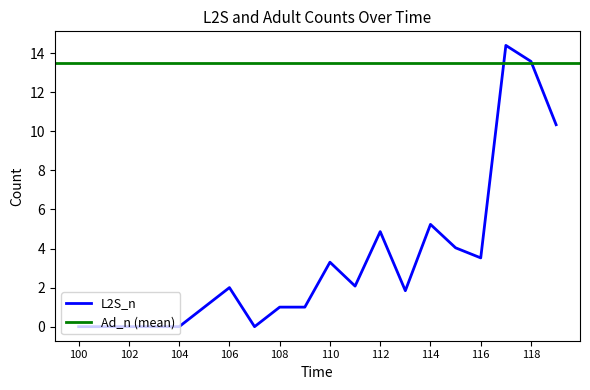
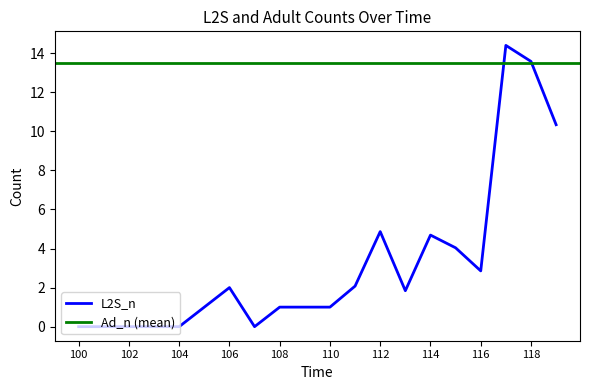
  {
    "106": 2.0,
    "108": 1.0,
-   "110": 3.3,
+   "110": 1.0,
    "112": 4.9,
-   "114": 5.2,
-   "116": 3.5,
+   "114": 4.7,
+   "116": 2.9,
    "118": 13.6
  }
